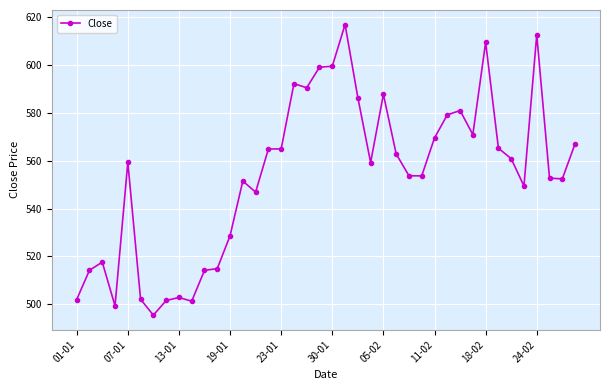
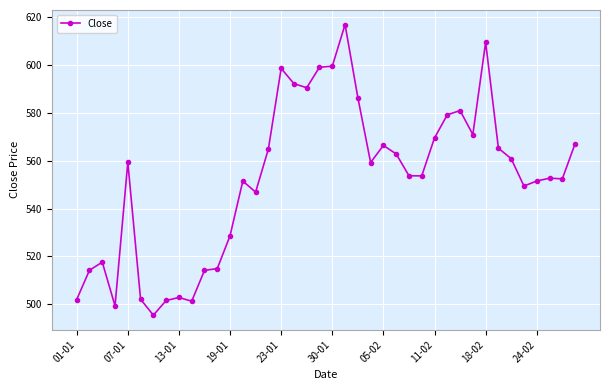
  {
    "01-01": 502,
    "07-01": 559,
    "13-01": 503,
    "19-01": 529,
-   "23-01": 565,
+   "23-01": 599,
    "30-01": 600,
-   "05-02": 588,
+   "05-02": 566,
    "11-02": 570,
    "18-02": 610,
-   "24-02": 613
+   "24-02": 552
  }
